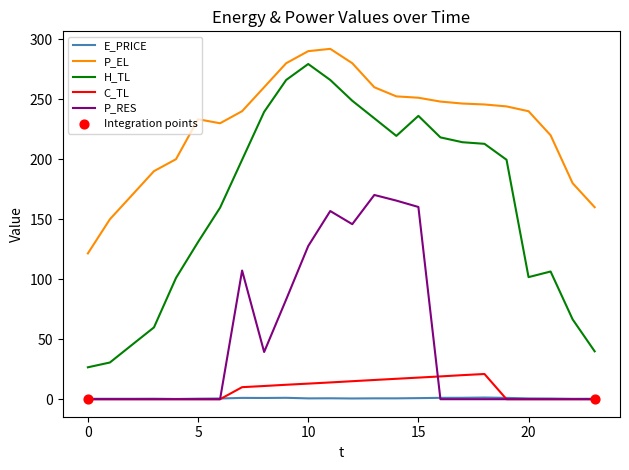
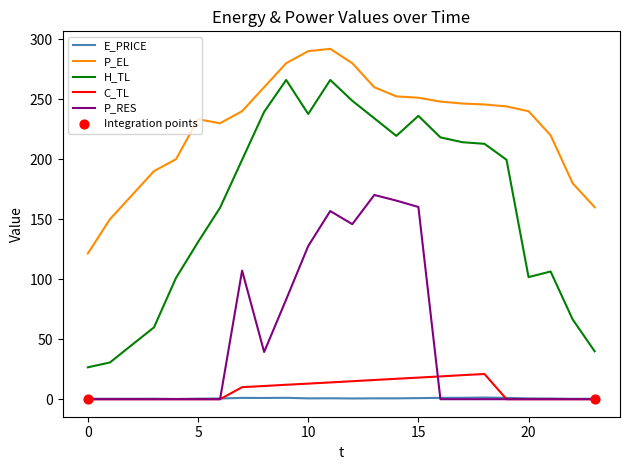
  {
    "E_PRICE": {
      "10": 1,
      "15": 1
    },
    "P_EL": {
      "0": 121,
      "10": 290,
      "15": 251,
      "20": 240
    },
    "H_TL": {
      "0": 27,
      "5": 131,
-     "10": 279,
+     "10": 238,
      "15": 236,
      "20": 102
    },
    "P_RES": {
      "10": 128,
      "15": 160
    }
  }
